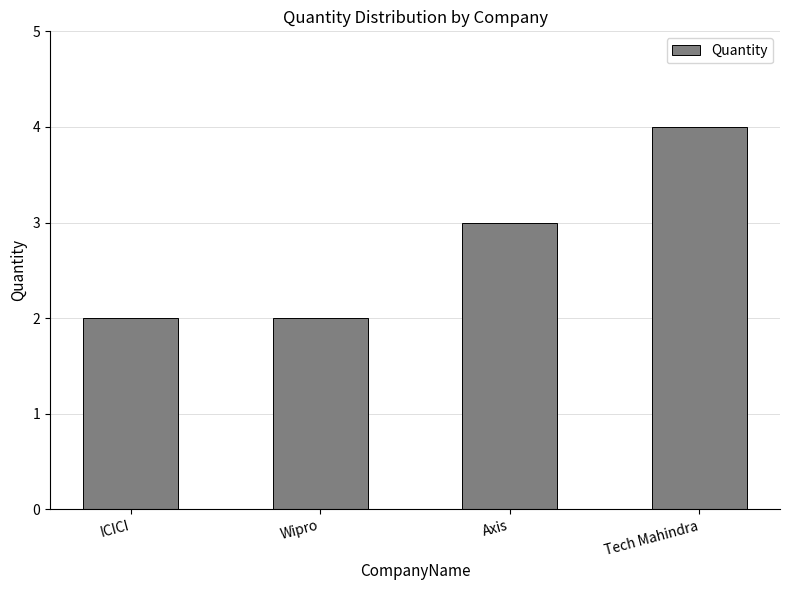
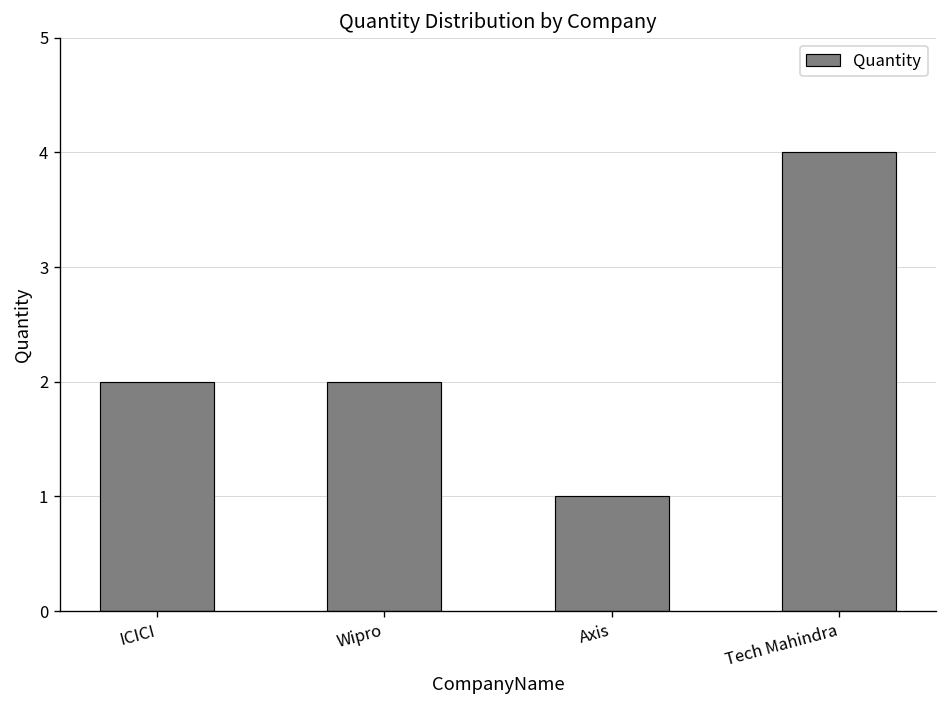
  {
    "ICICI": 2,
    "Wipro": 2,
-   "Axis": 3,
+   "Axis": 1,
    "Tech Mahindra": 4
  }
